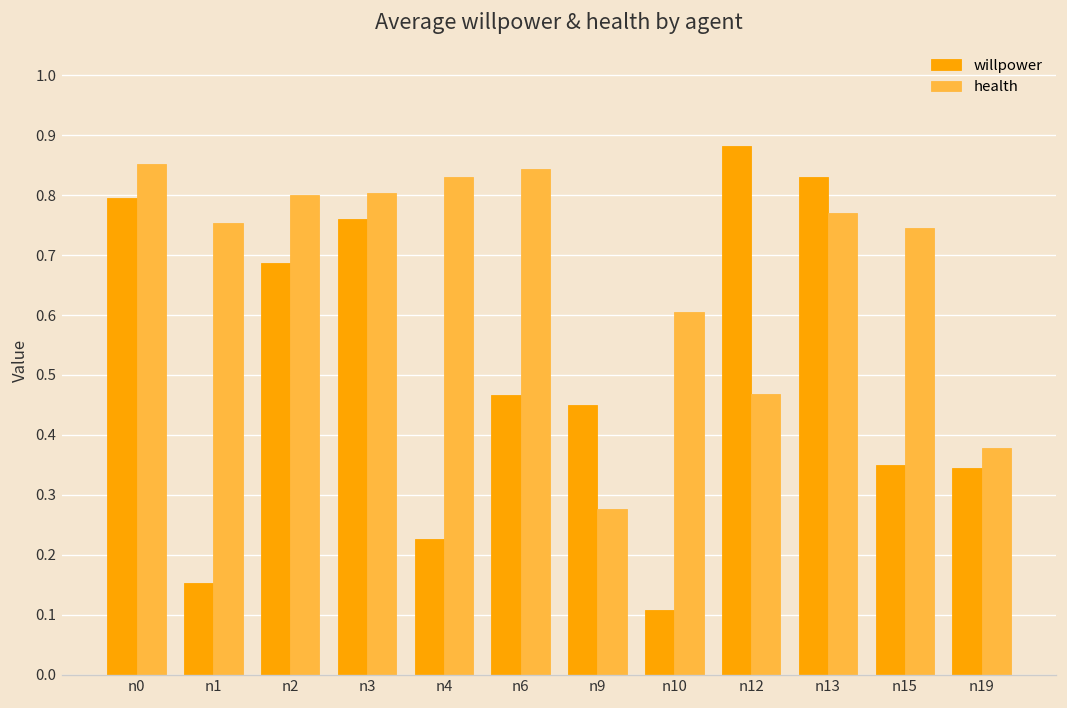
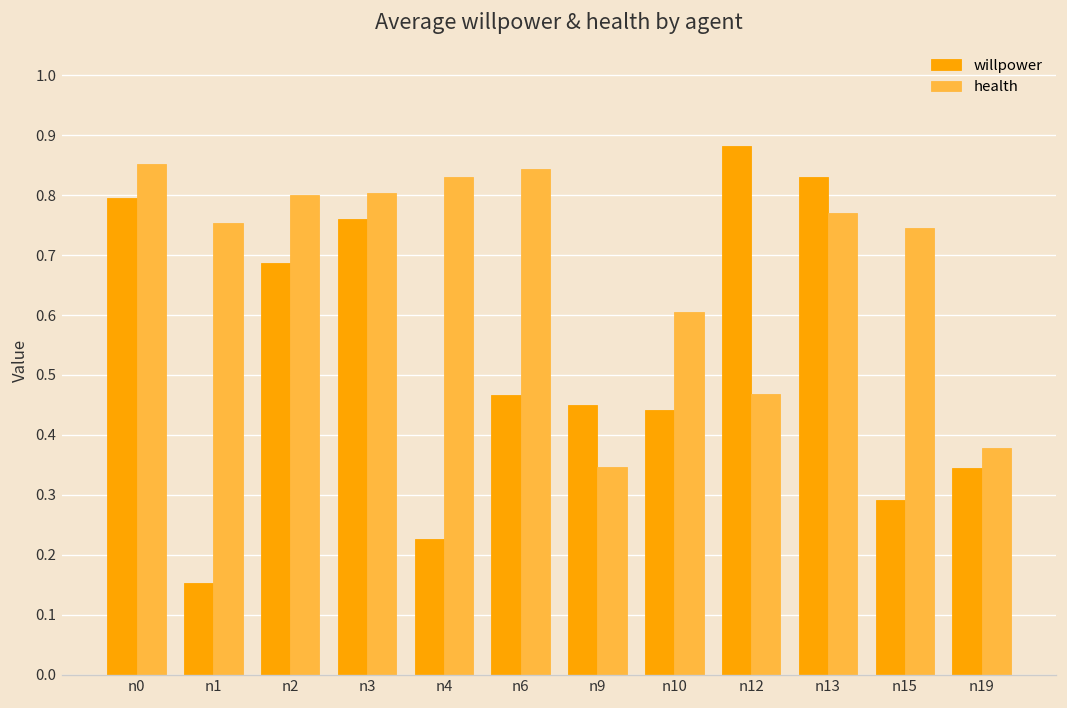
  {
    "willpower": {
      "n0": 0.80,
      "n1": 0.15,
      "n2": 0.69,
      "n3": 0.76,
      "n4": 0.23,
      "n6": 0.47,
      "n9": 0.45,
-     "n10": 0.11,
+     "n10": 0.44,
      "n12": 0.88,
      "n13": 0.83,
-     "n15": 0.35,
+     "n15": 0.29,
      "n19": 0.34
    },
    "health": {
      "n0": 0.85,
      "n1": 0.75,
      "n2": 0.80,
      "n3": 0.80,
      "n4": 0.83,
      "n6": 0.84,
-     "n9": 0.28,
+     "n9": 0.35,
      "n10": 0.61,
      "n12": 0.47,
      "n13": 0.77,
      "n15": 0.75,
      "n19": 0.38
    }
  }
